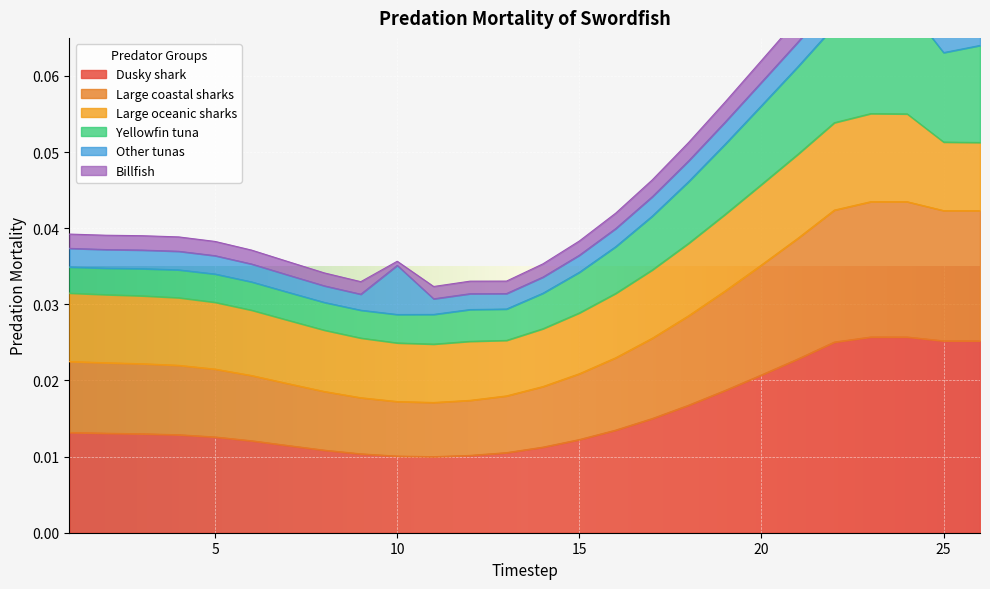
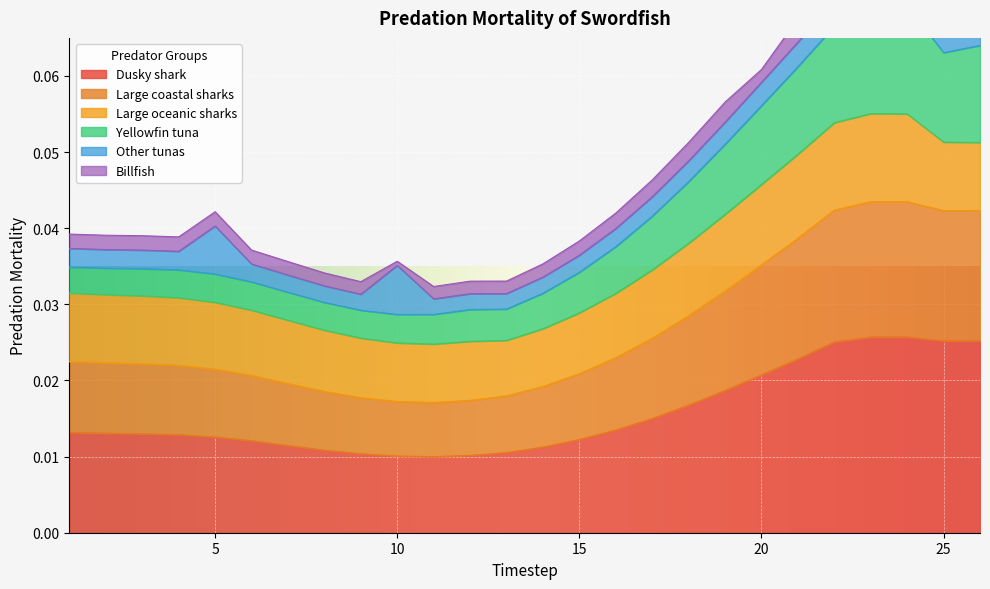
  {
    "Yellowfin tuna": {
      "5": 0.004,
      "10": 0.004,
      "15": 0.005,
      "20": 0.010,
      "25": 0.012
    },
    "Other tunas": {
-     "5": 0.002,
+     "5": 0.006,
      "10": 0.006,
      "15": 0.002,
      "20": 0.003
    },
    "Billfish": {
      "5": 0.002,
      "10": 0.001,
      "15": 0.002,
-     "20": 0.003
+     "20": 0.002
    }
  }
